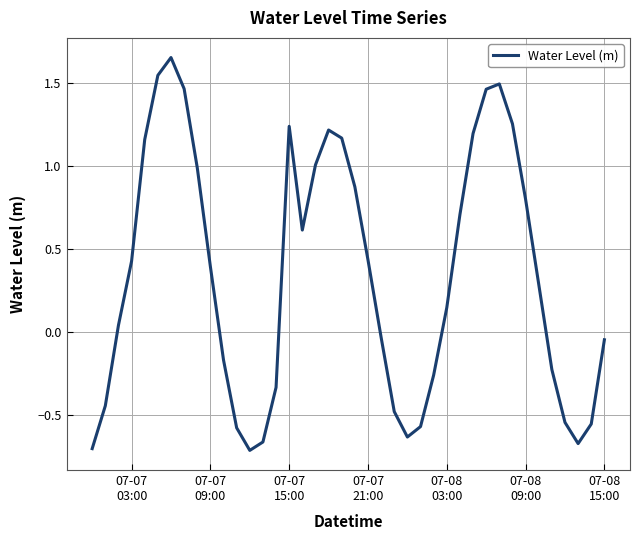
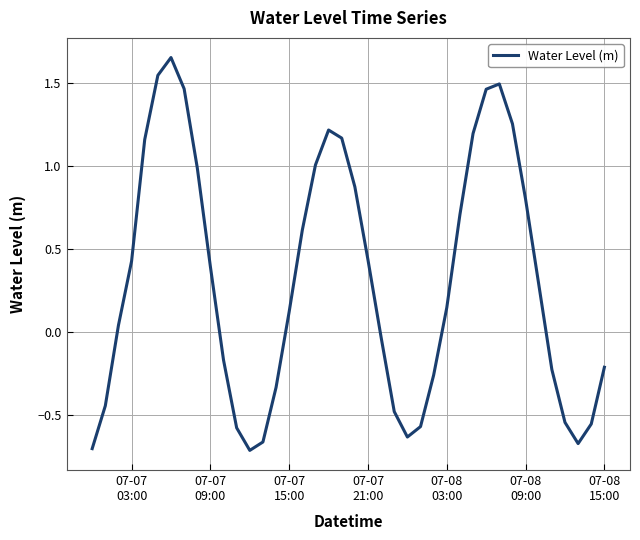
  {
    "07-07 03:00": 0.42,
    "07-07 09:00": 0.39,
-   "07-07 15:00": 1.24,
+   "07-07 15:00": 0.12,
    "07-07 21:00": 0.43,
    "07-08 03:00": 0.14,
    "07-08 09:00": 0.80,
-   "07-08 15:00": -0.05
+   "07-08 15:00": -0.21
  }
